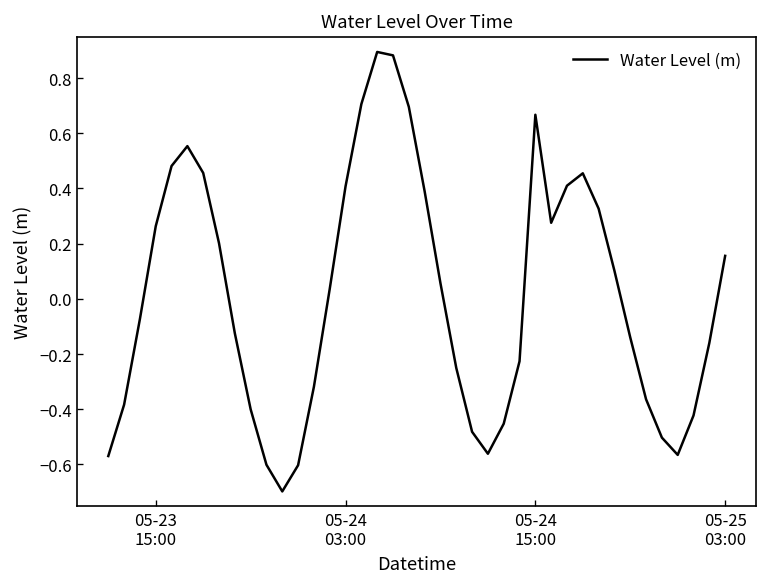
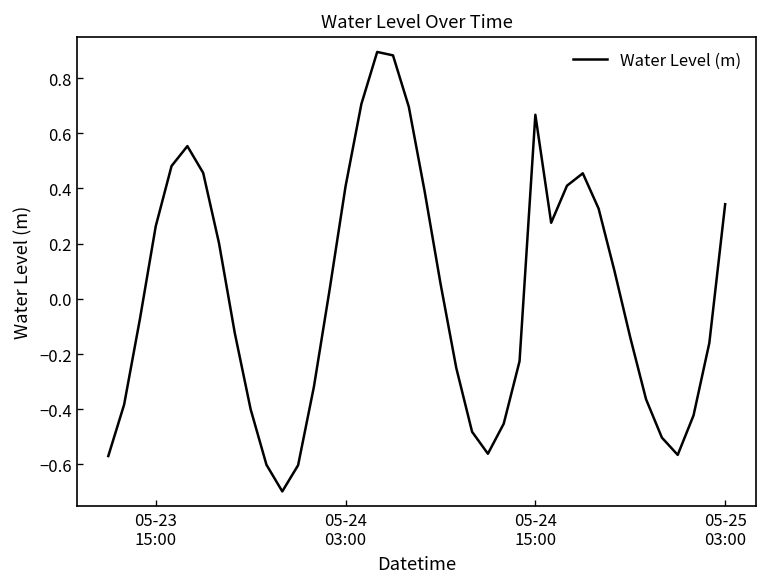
  {
    "05-23 15:00": 0.26,
    "05-24 03:00": 0.41,
    "05-24 15:00": 0.67,
-   "05-25 03:00": 0.16
+   "05-25 03:00": 0.34
  }
